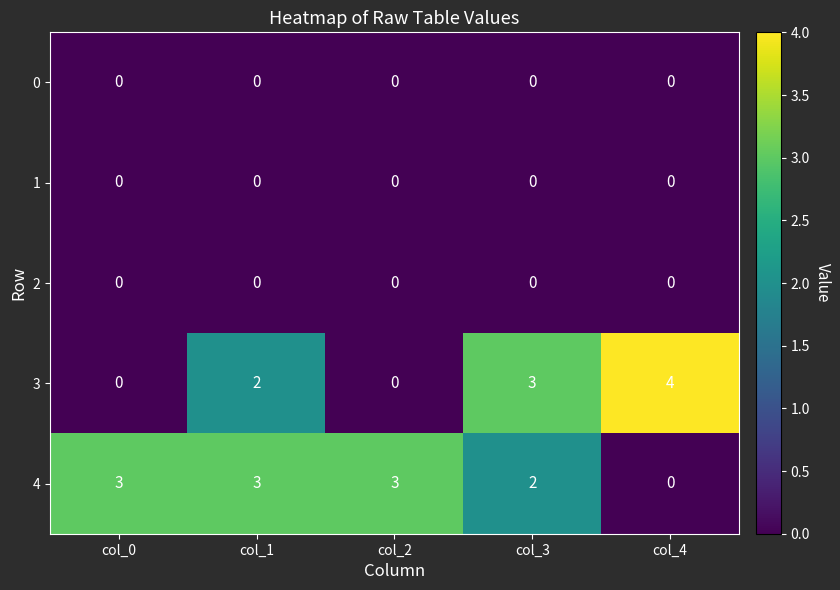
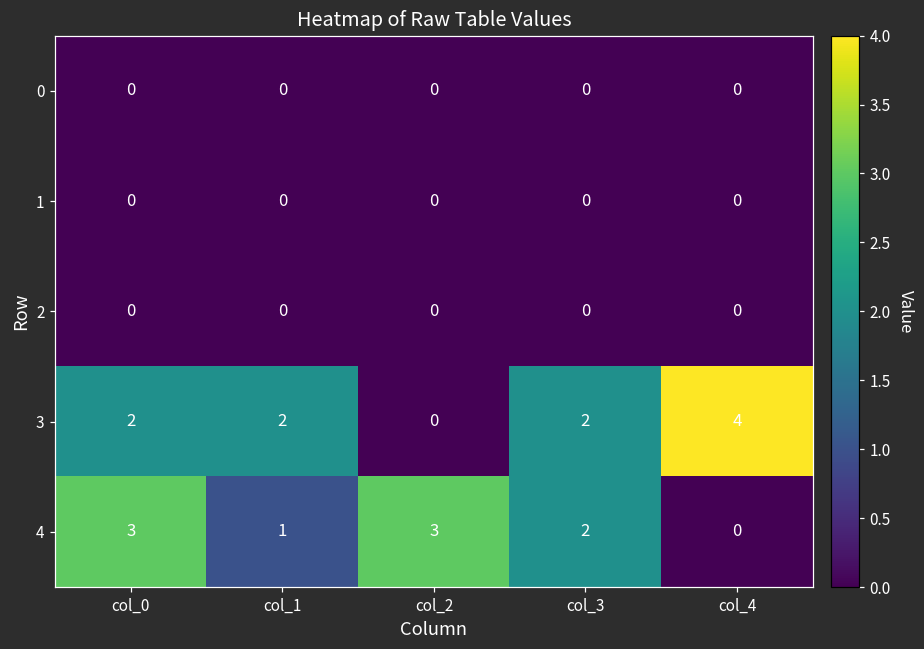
  {
    "0": {
      "col_0": 0,
      "col_1": 0,
      "col_2": 0,
      "col_3": 0,
      "col_4": 0
    },
    "1": {
      "col_0": 0,
      "col_1": 0,
      "col_2": 0,
      "col_3": 0,
      "col_4": 0
    },
    "2": {
      "col_0": 0,
      "col_1": 0,
      "col_2": 0,
      "col_3": 0,
      "col_4": 0
    },
    "3": {
-     "col_0": 0,
+     "col_0": 2,
      "col_1": 2,
      "col_2": 0,
-     "col_3": 3,
+     "col_3": 2,
      "col_4": 4
    },
    "4": {
      "col_0": 3,
-     "col_1": 3,
+     "col_1": 1,
      "col_2": 3,
      "col_3": 2,
      "col_4": 0
    }
  }
